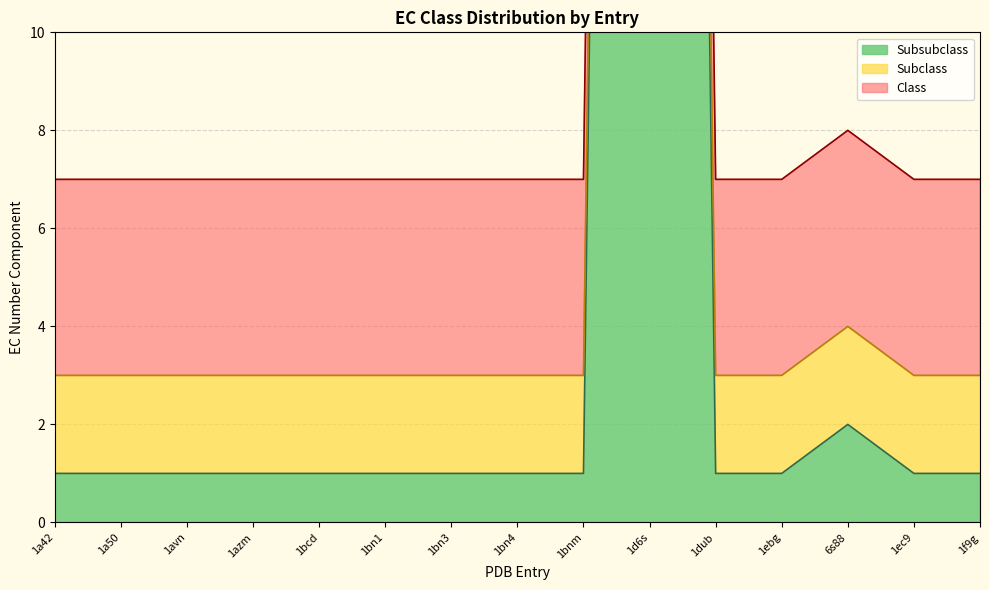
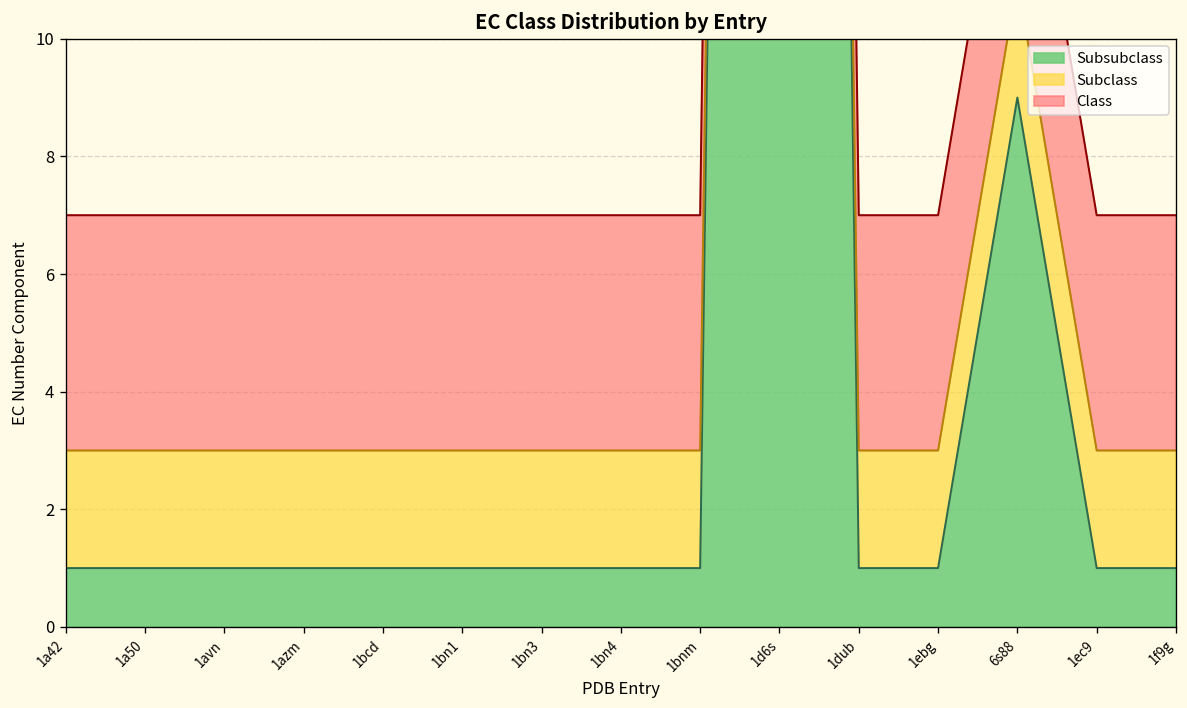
  {
    "Subsubclass": {
      "1a42": 1,
      "1a50": 1,
      "1avn": 1,
      "1azm": 1,
      "1bcd": 1,
      "1bn1": 1,
      "1bn3": 1,
      "1bn4": 1,
      "1bnm": 1,
      "1dub": 1,
      "1ebg": 1,
-     "6s88": 2,
+     "6s88": 9,
      "1ec9": 1,
      "1f9g": 1
    },
    "Subclass": {
      "1a42": 2,
      "1a50": 2,
      "1avn": 2,
      "1azm": 2,
      "1bcd": 2,
      "1bn1": 2,
      "1bn3": 2,
      "1bn4": 2,
      "1bnm": 2,
      "1dub": 2,
      "1ebg": 2,
      "1ec9": 2,
      "1f9g": 2
    },
    "Class": {
      "1a42": 4,
      "1a50": 4,
      "1avn": 4,
      "1azm": 4,
      "1bcd": 4,
      "1bn1": 4,
      "1bn3": 4,
      "1bn4": 4,
      "1bnm": 4,
      "1dub": 4,
      "1ebg": 4,
      "1ec9": 4,
      "1f9g": 4
    }
  }
